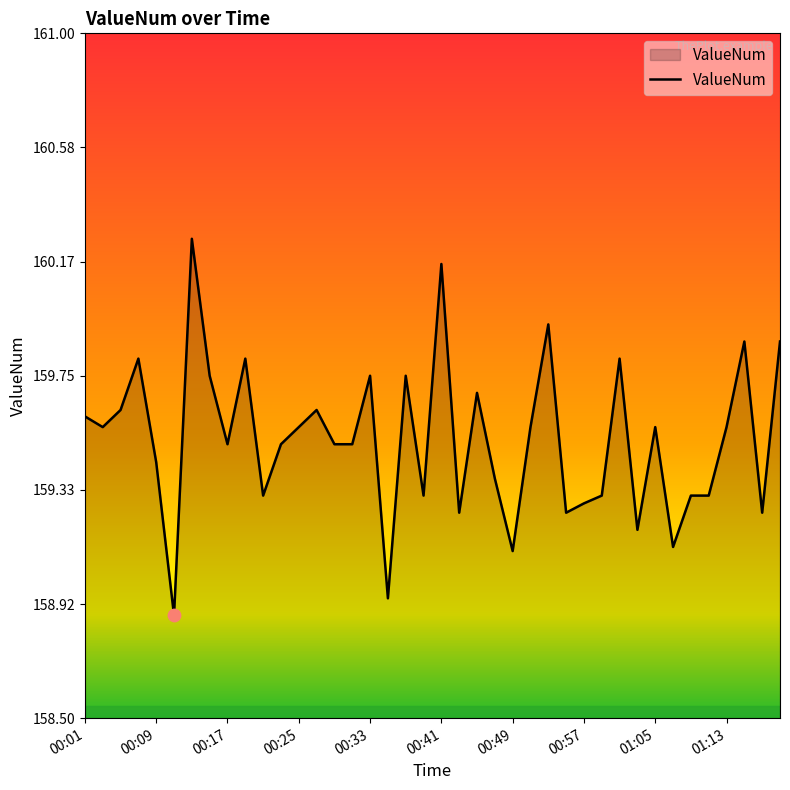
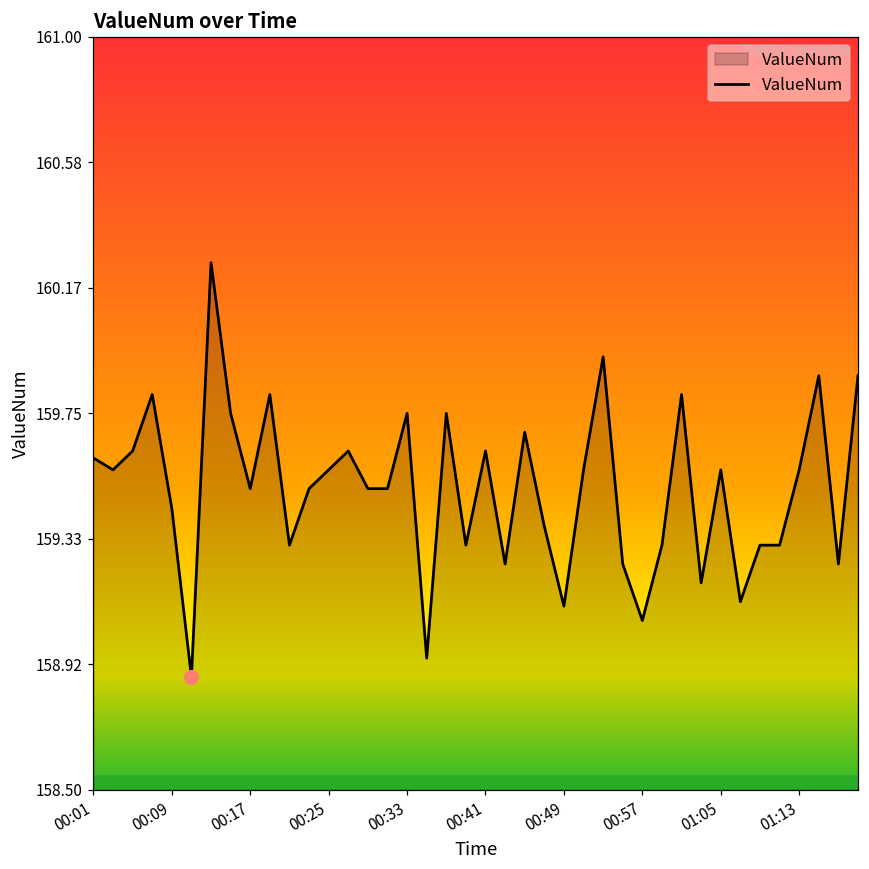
  {
    "ValueNum": {
      "00:01": 159.60,
      "00:09": 159.43,
      "00:17": 159.50,
      "00:25": 159.56,
      "00:33": 159.75,
-     "00:41": 160.16,
+     "00:41": 159.63,
      "00:49": 159.11,
-     "00:57": 159.28,
+     "00:57": 159.06,
      "01:05": 159.56,
      "01:13": 159.56
    }
  }
